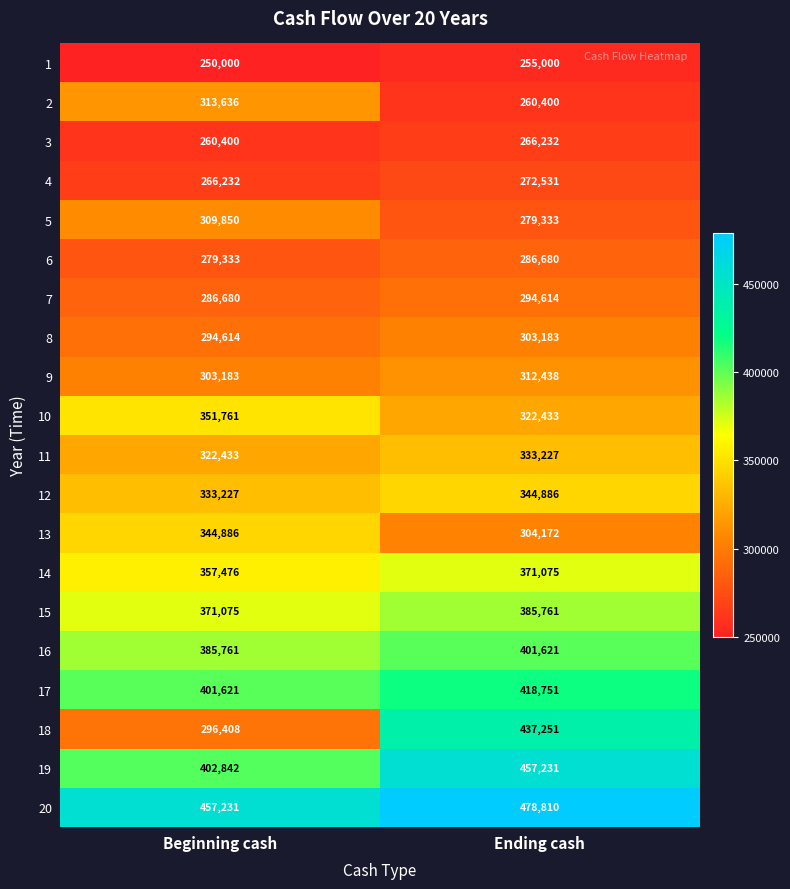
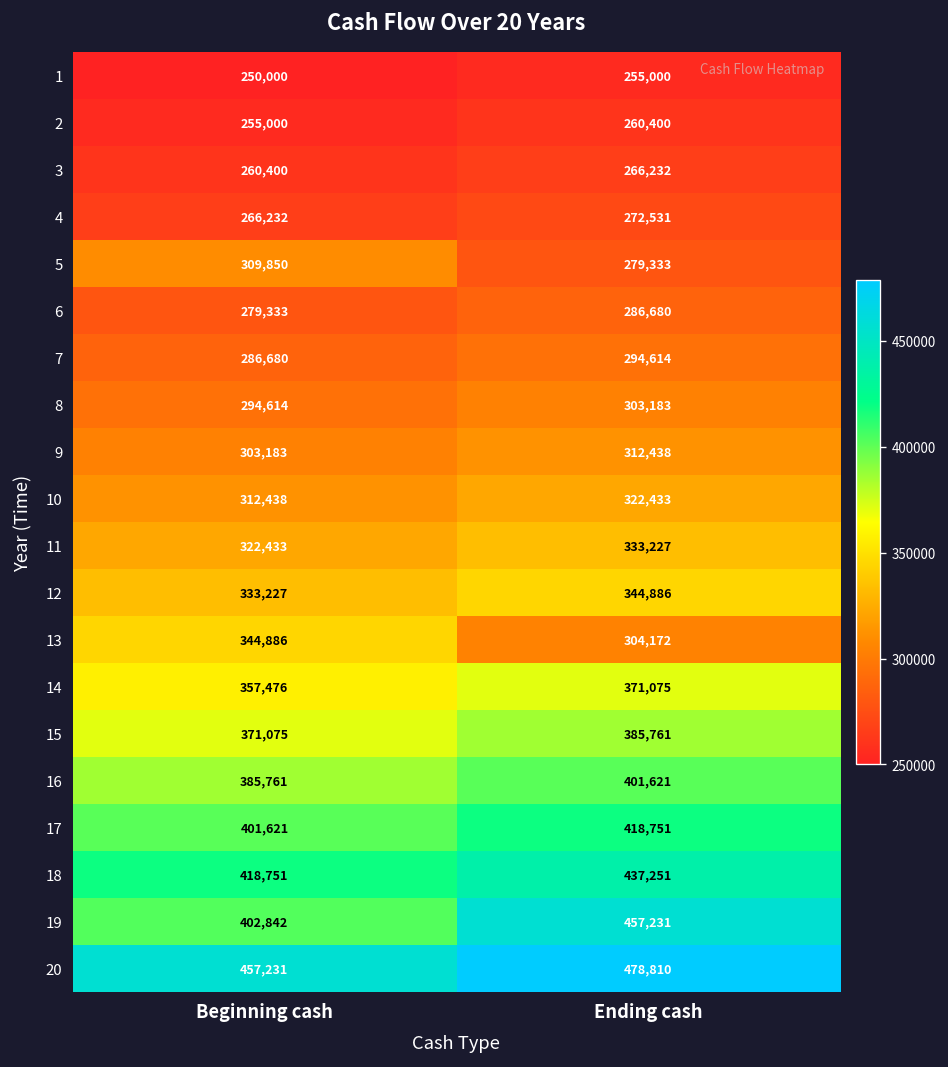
  {
    "1": {
      "Beginning cash": "250,000"
    },
    "2": {
-     "Beginning cash": "313,636",
+     "Beginning cash": "255,000",
      "Ending cash": "260,400"
    },
    "3": {
      "Beginning cash": "260,400",
      "Ending cash": "266,232"
    },
    "4": {
      "Beginning cash": "266,232",
      "Ending cash": "272,531"
    },
    "5": {
      "Beginning cash": "309,850",
      "Ending cash": "279,333"
    },
    "6": {
      "Beginning cash": "279,333",
      "Ending cash": "286,680"
    },
    "7": {
      "Beginning cash": "286,680",
      "Ending cash": "294,614"
    },
    "8": {
      "Beginning cash": "294,614",
      "Ending cash": "303,183"
    },
    "9": {
      "Beginning cash": "303,183",
      "Ending cash": "312,438"
    },
    "10": {
-     "Beginning cash": "351,761",
+     "Beginning cash": "312,438",
      "Ending cash": "322,433"
    },
    "11": {
      "Beginning cash": "322,433",
      "Ending cash": "333,227"
    },
    "12": {
      "Beginning cash": "333,227",
      "Ending cash": "344,886"
    },
    "13": {
      "Beginning cash": "344,886",
      "Ending cash": "304,172"
    },
    "14": {
      "Beginning cash": "357,476",
      "Ending cash": "371,075"
    },
    "15": {
      "Beginning cash": "371,075",
      "Ending cash": "385,761"
    },
    "16": {
      "Beginning cash": "385,761",
      "Ending cash": "401,621"
    },
    "17": {
      "Beginning cash": "401,621",
      "Ending cash": "418,751"
    },
    "18": {
-     "Beginning cash": "296,408",
+     "Beginning cash": "418,751",
      "Ending cash": "437,251"
    },
    "19": {
      "Beginning cash": "402,842",
      "Ending cash": "457,231"
    },
    "20": {
      "Beginning cash": "457,231",
      "Ending cash": "478,810"
    }
  }
